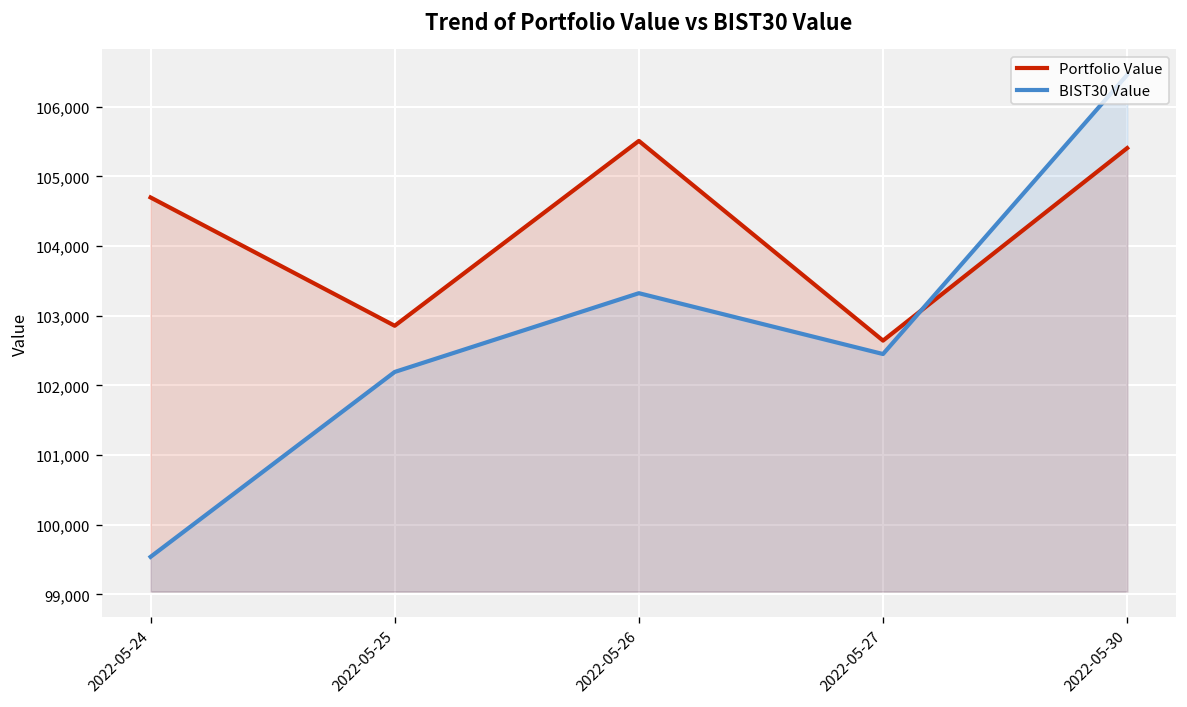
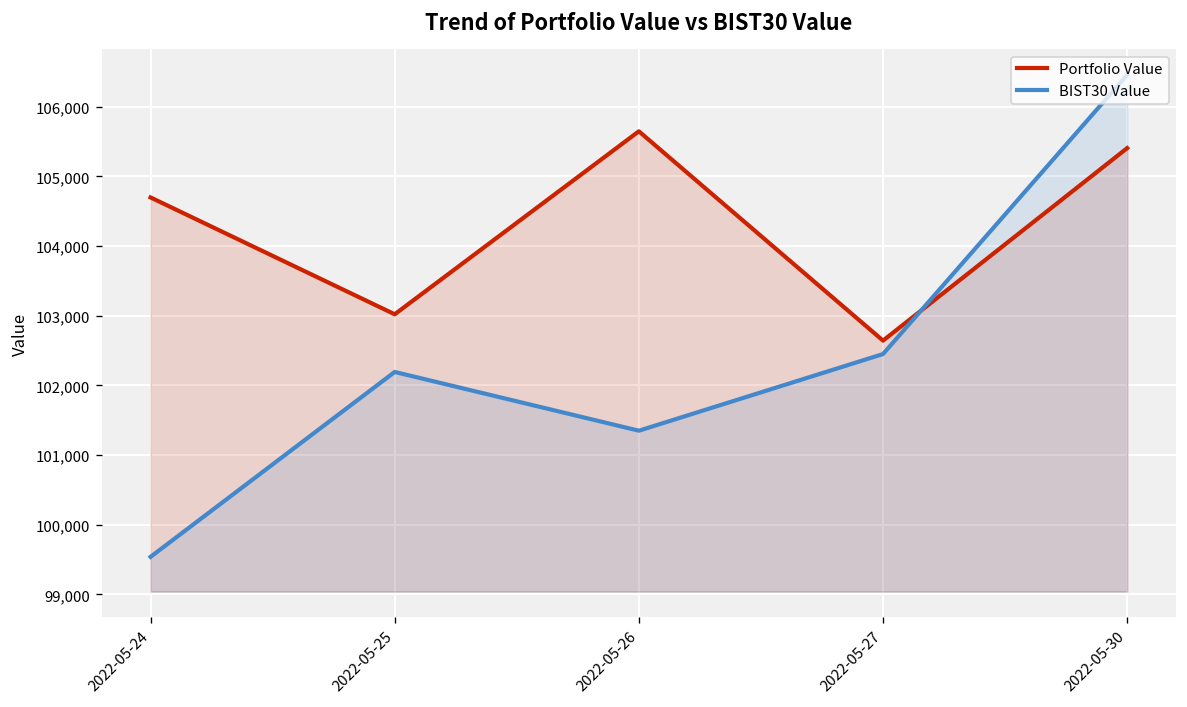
  {
    "Portfolio Value": {
      "2022-05-24": "104,700",
-     "2022-05-25": "102,900",
-     "2022-05-26": "105,500",
+     "2022-05-25": "103,000",
+     "2022-05-26": "105,600",
      "2022-05-27": "102,600",
      "2022-05-30": "105,400"
    },
    "BIST30 Value": {
      "2022-05-24": "99,500",
      "2022-05-25": "102,200",
-     "2022-05-26": "103,300",
+     "2022-05-26": "101,300",
      "2022-05-27": "102,500"
    }
  }
